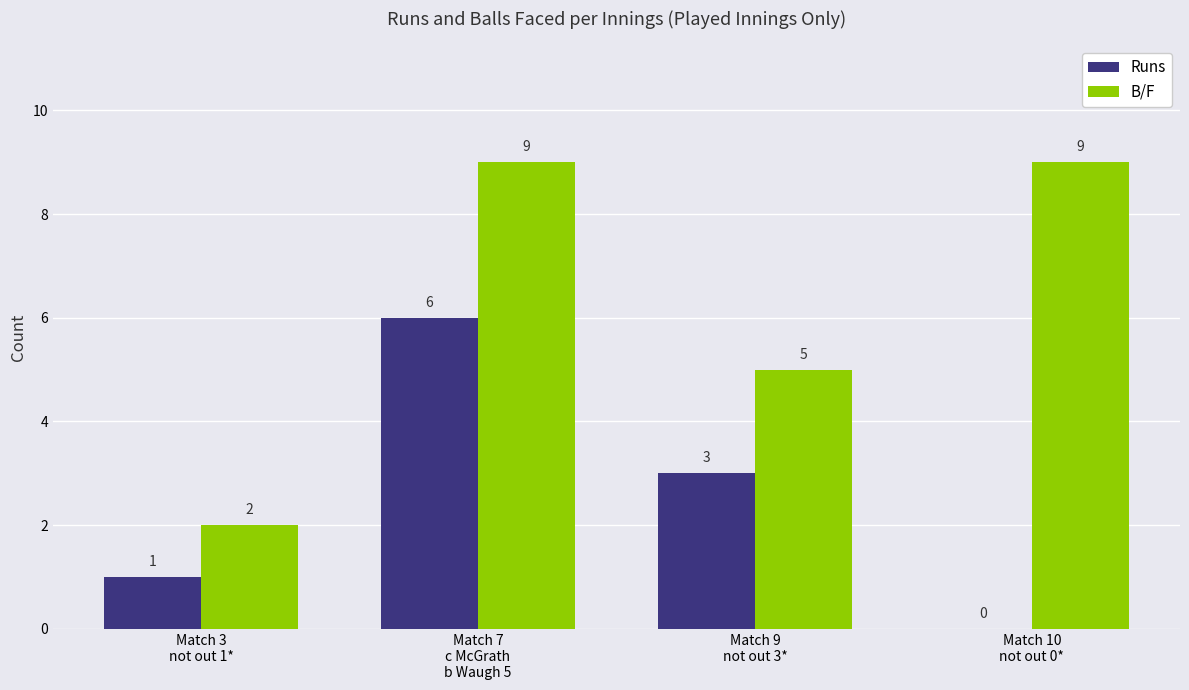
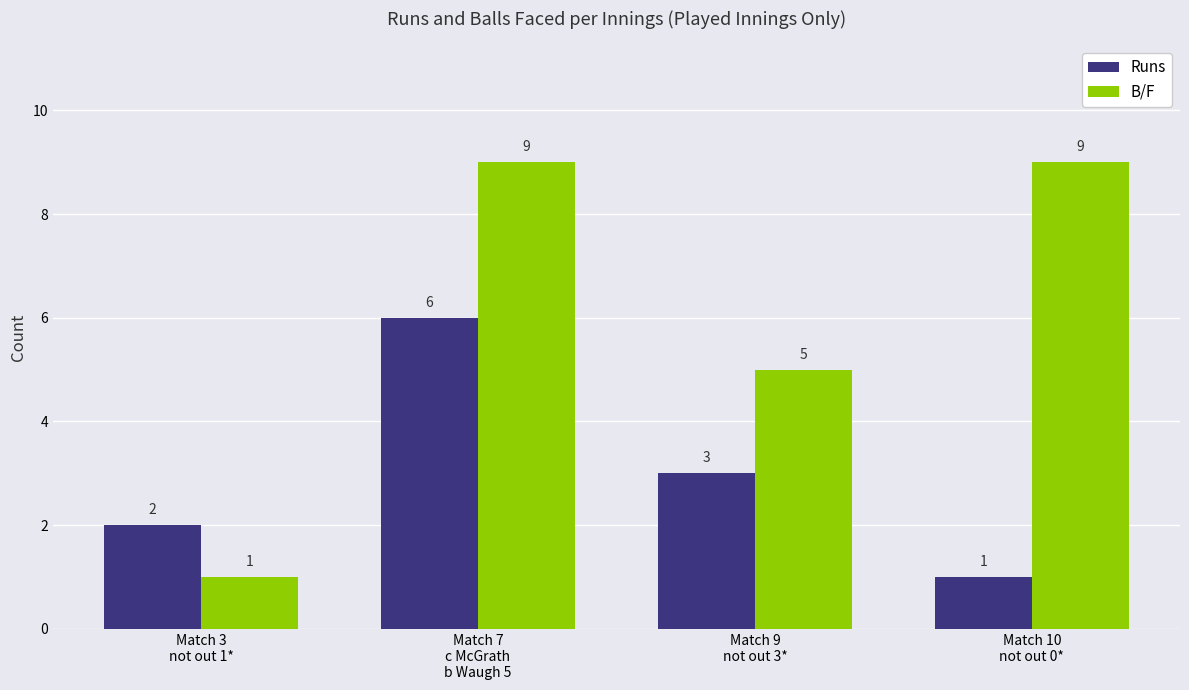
  {
    "Runs": {
-     "Match 3 not out 1*": 1,
+     "Match 3 not out 1*": 2,
      "Match 7 c McGrath b Waugh 5": 6,
      "Match 9 not out 3*": 3,
-     "Match 10 not out 0*": 0
+     "Match 10 not out 0*": 1
    },
    "B/F": {
-     "Match 3 not out 1*": 2,
+     "Match 3 not out 1*": 1,
      "Match 7 c McGrath b Waugh 5": 9,
      "Match 9 not out 3*": 5,
      "Match 10 not out 0*": 9
    }
  }
